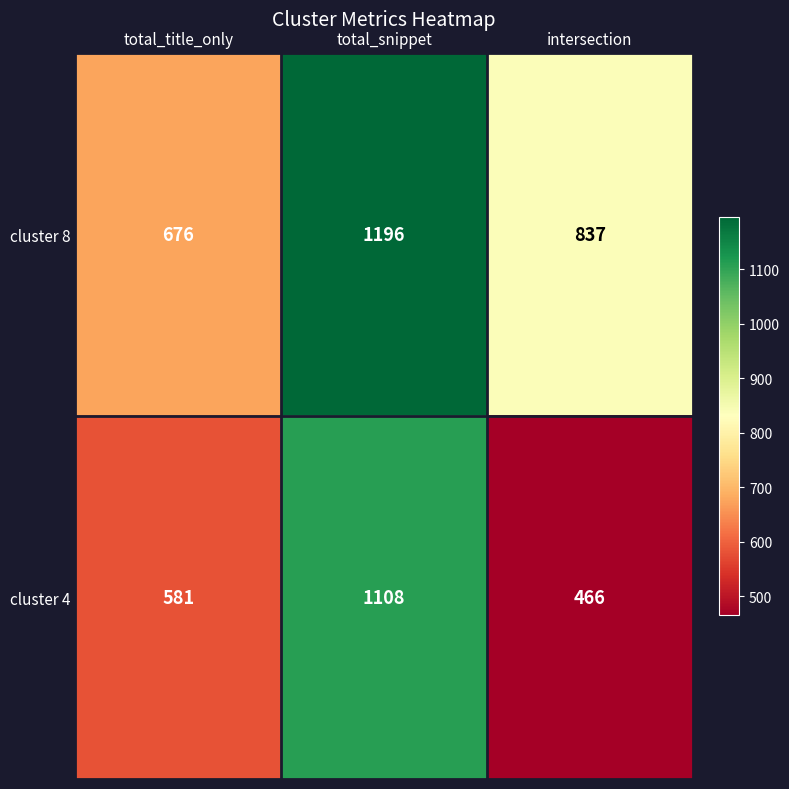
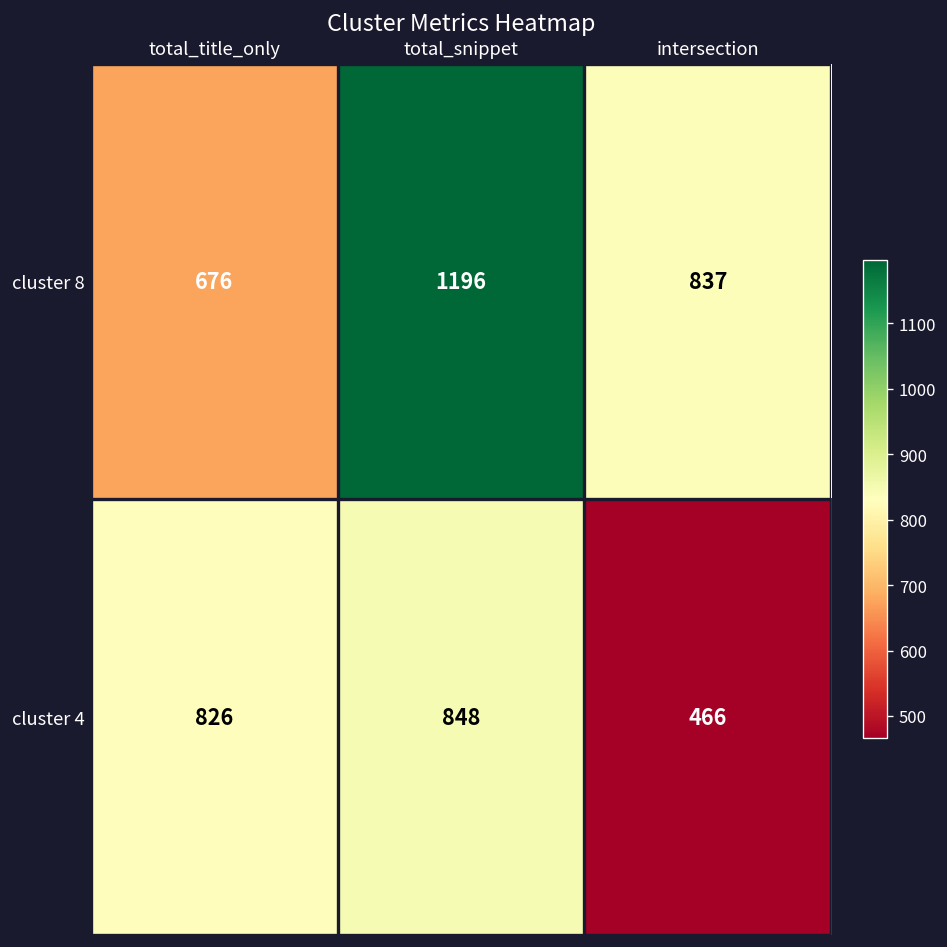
  {
    "cluster 8": {
      "total_title_only": 676,
      "total_snippet": 1196,
      "intersection": 837
    },
    "cluster 4": {
-     "total_title_only": 581,
-     "total_snippet": 1108,
+     "total_title_only": 826,
+     "total_snippet": 848,
      "intersection": 466
    }
  }
